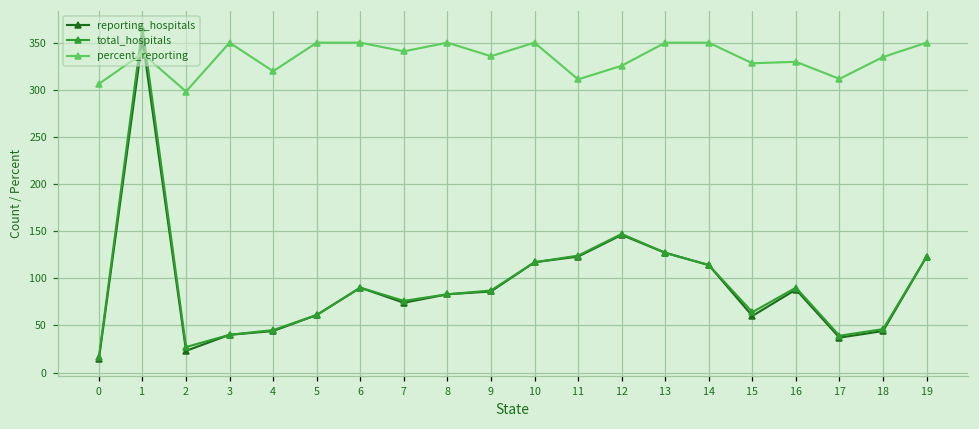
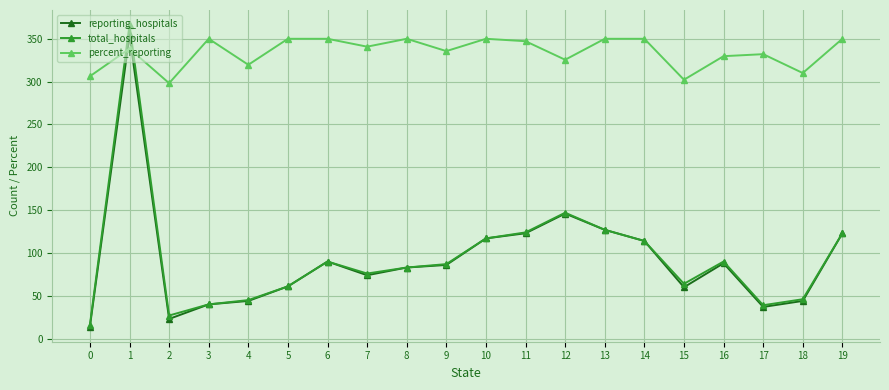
  {
    "percent_reporting": {
      "0": 310,
      "2": 300,
      "3": 350,
      "4": 320,
      "5": 350,
      "6": 350,
      "7": 340,
      "8": 350,
      "9": 340,
      "10": 350,
-     "11": 310,
+     "11": 350,
      "12": 330,
      "13": 350,
      "14": 350,
-     "15": 330,
+     "15": 300,
      "16": 330,
-     "17": 310,
-     "18": 330,
+     "17": 330,
+     "18": 310,
      "19": 350
    }
  }
